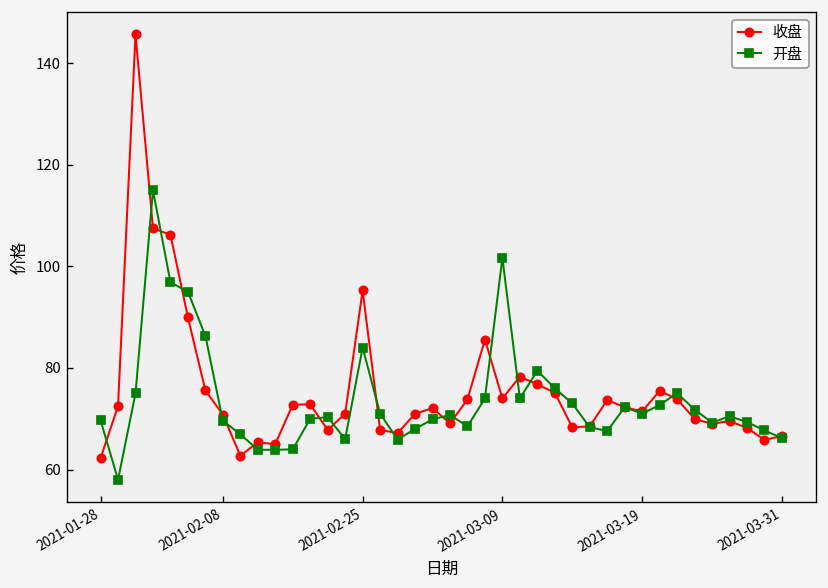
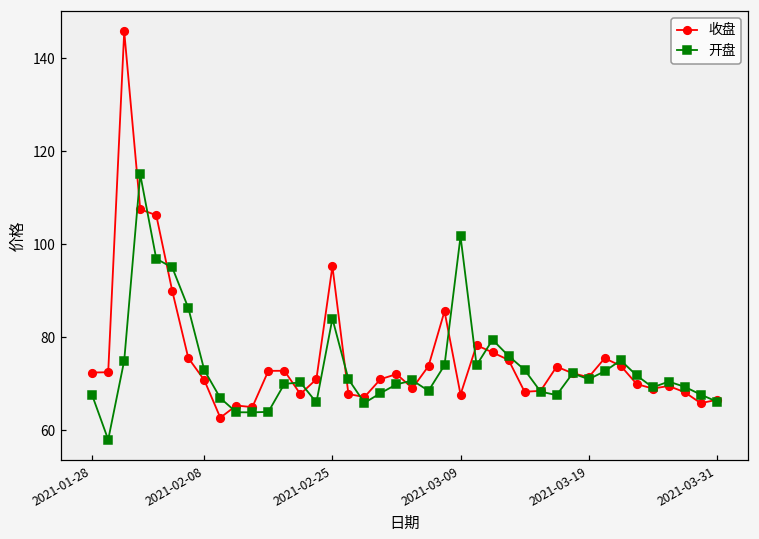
  {
    "收盘": {
-     "2021-01-28": 62,
+     "2021-01-28": 72,
      "2021-02-08": 71,
      "2021-02-25": 95,
-     "2021-03-09": 74
+     "2021-03-09": 68
    },
    "开盘": {
-     "2021-01-28": 70,
-     "2021-02-08": 70,
+     "2021-01-28": 68,
+     "2021-02-08": 73,
      "2021-02-25": 84,
      "2021-03-09": 102
    }
  }
